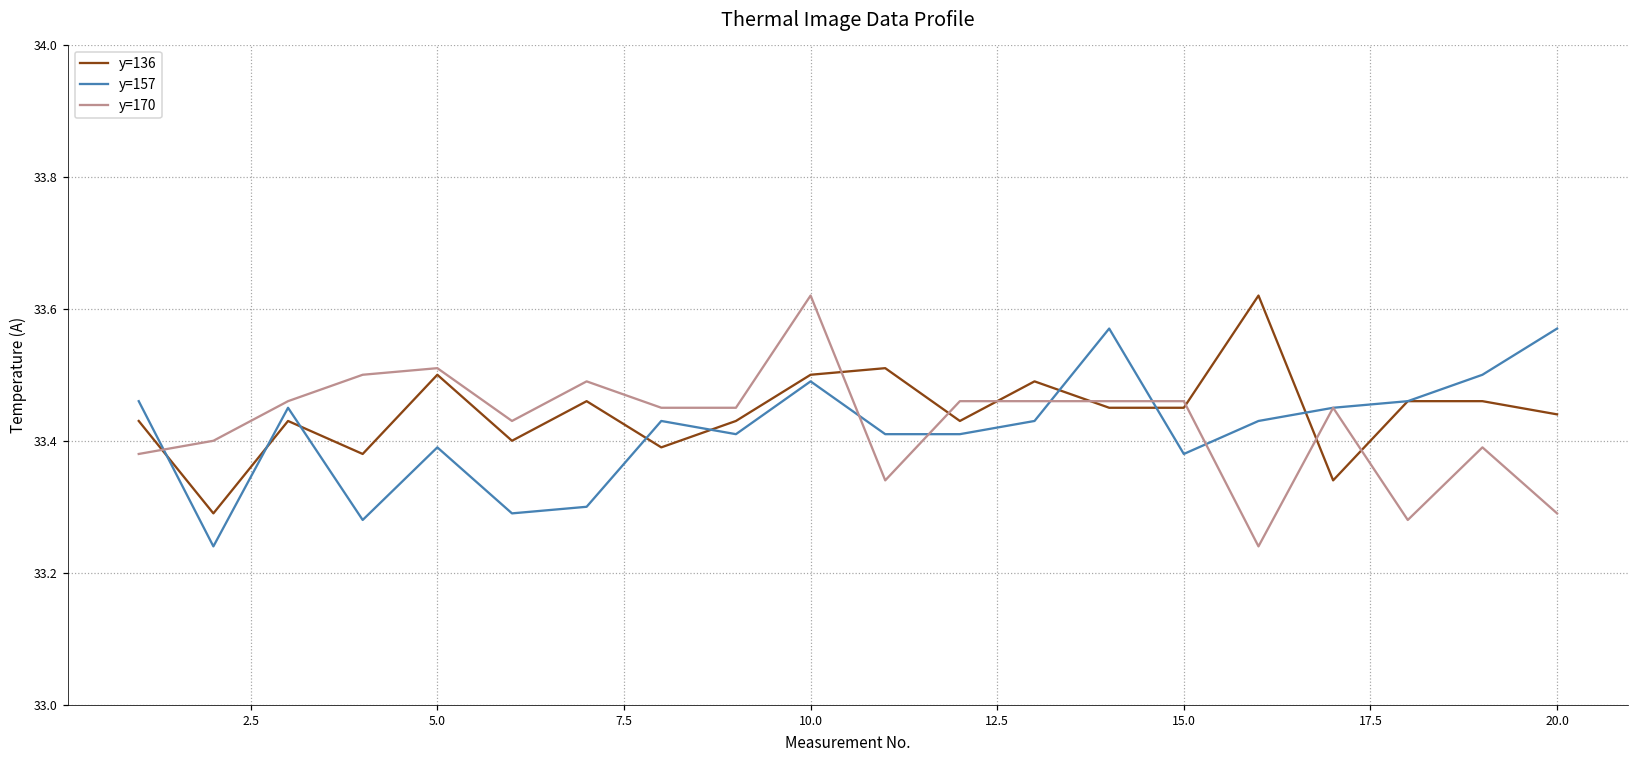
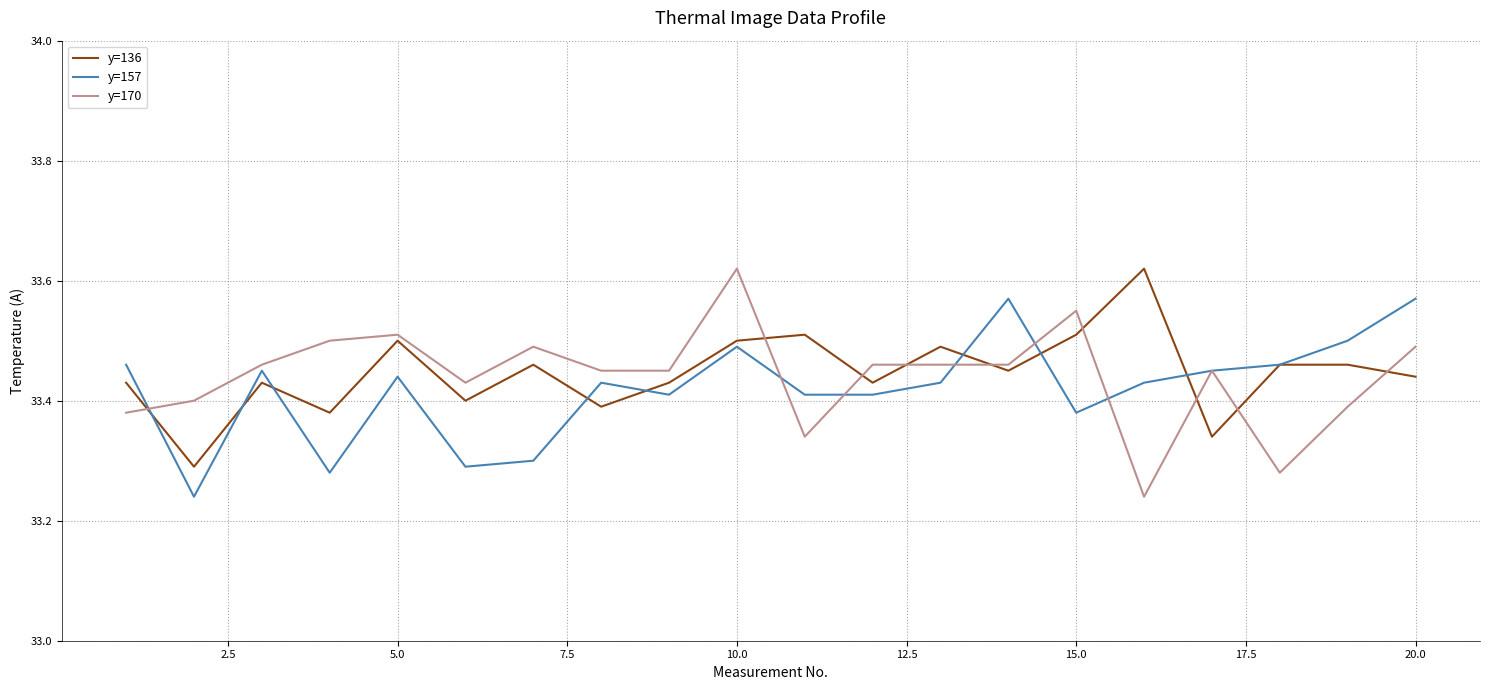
  {
    "y=136": {
      "5.0": 33.50,
      "10.0": 33.50,
-     "15.0": 33.45,
+     "15.0": 33.51,
      "20.0": 33.44
    },
    "y=157": {
-     "5.0": 33.39,
+     "5.0": 33.44,
      "10.0": 33.49,
      "15.0": 33.38,
      "20.0": 33.57
    },
    "y=170": {
      "5.0": 33.51,
      "10.0": 33.62,
-     "15.0": 33.46,
-     "20.0": 33.29
+     "15.0": 33.55,
+     "20.0": 33.49
    }
  }
